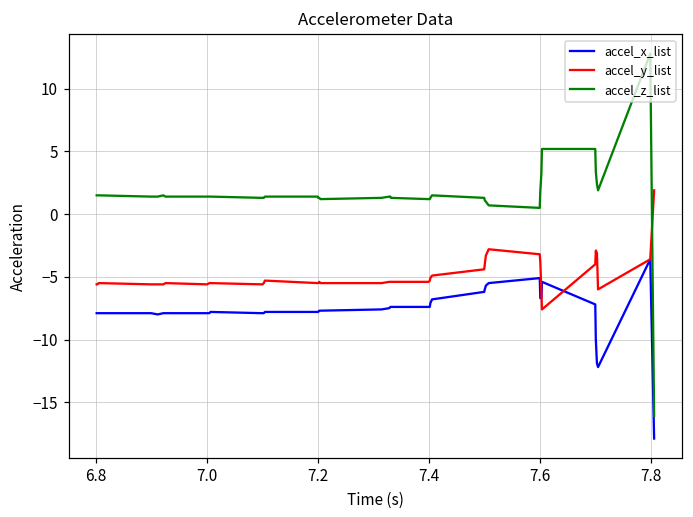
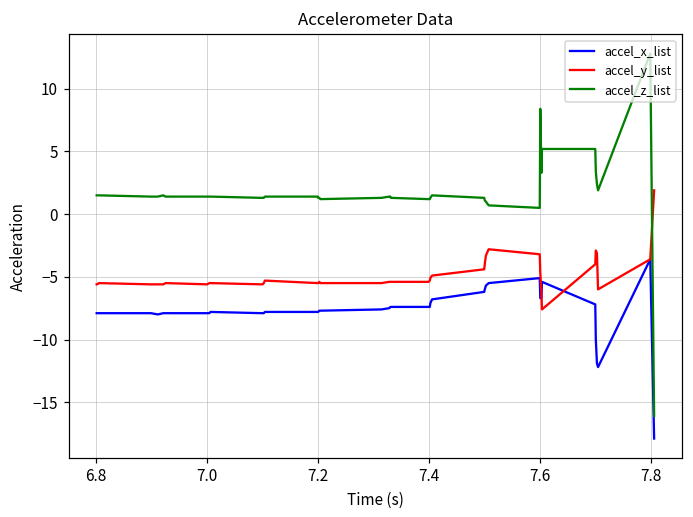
  {
    "accel_x_list": {
      "7.0": -7.9,
      "7.2": -7.8,
      "7.6": -6.7
    },
    "accel_y_list": {
      "7.0": -5.6,
      "7.2": -5.5,
-     "7.6": -3.8
+     "7.6": -4.7
    },
    "accel_z_list": {
      "7.0": 1.4,
      "7.2": 1.3,
-     "7.6": 1.8
+     "7.6": 8.4
    }
  }
